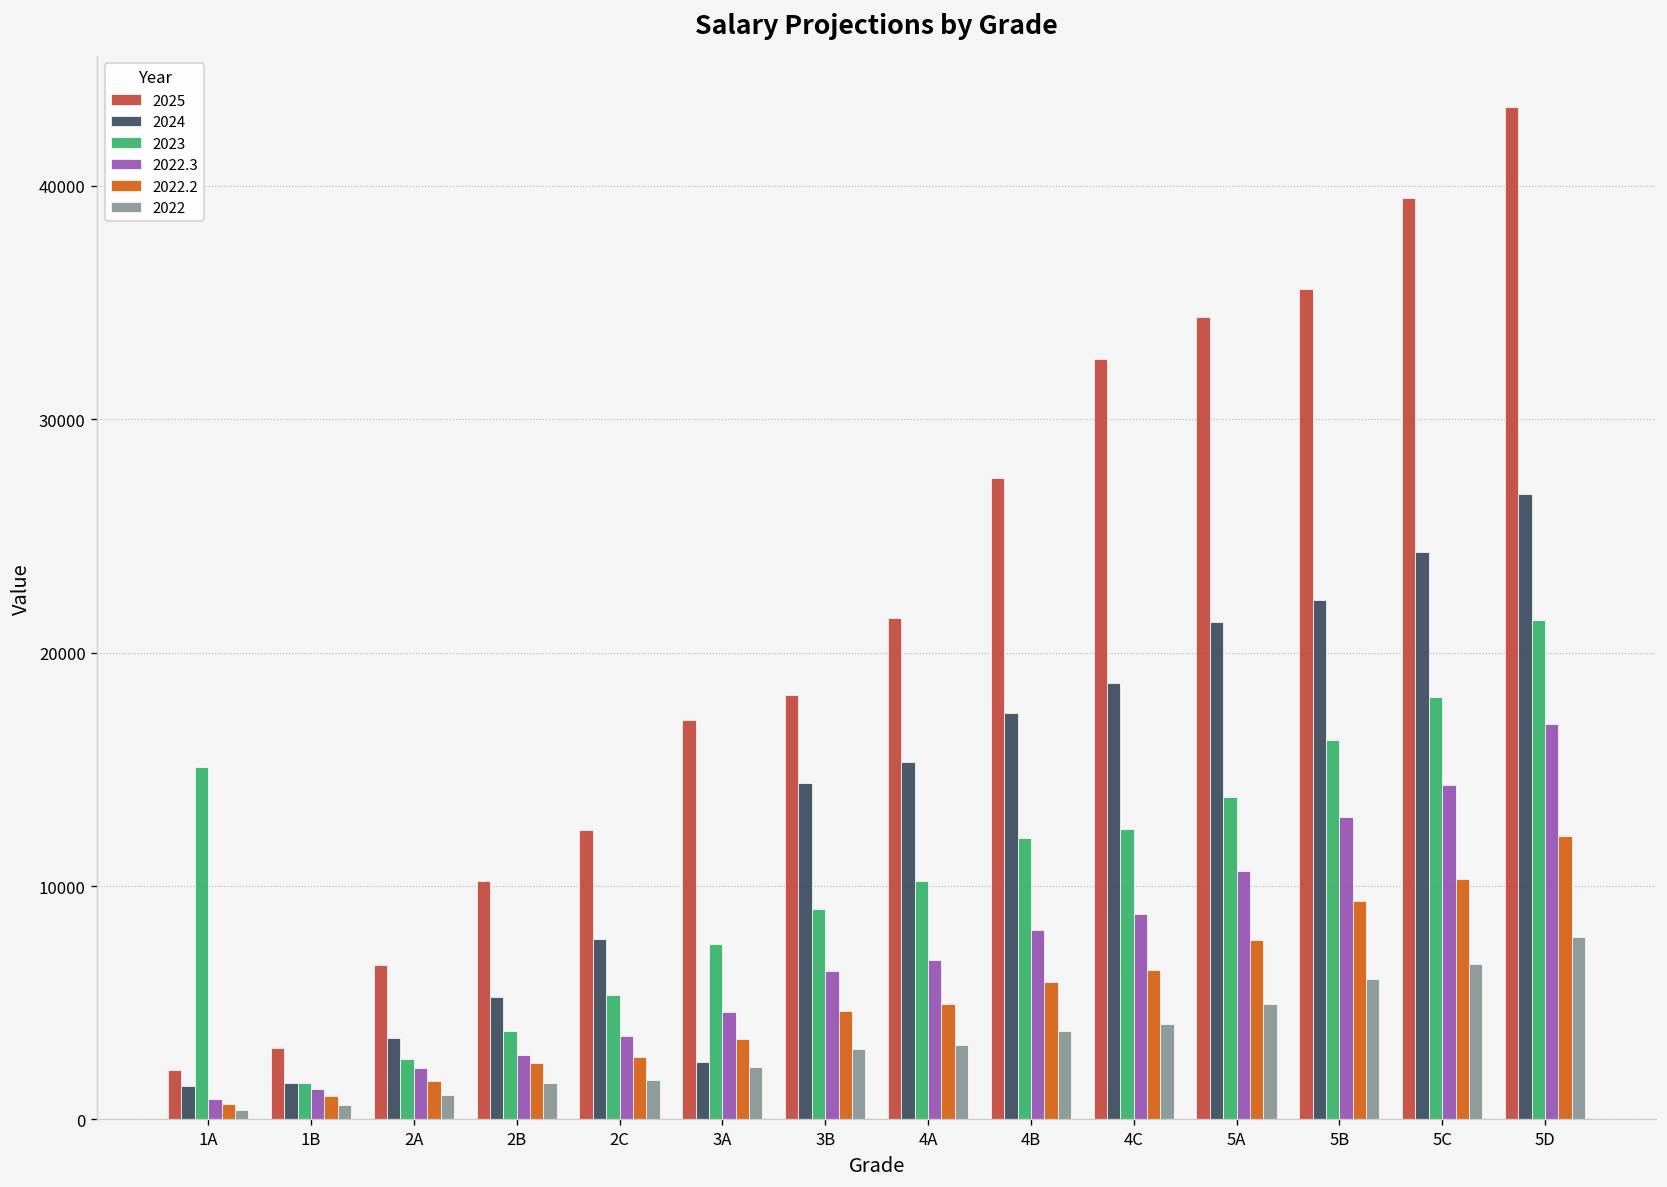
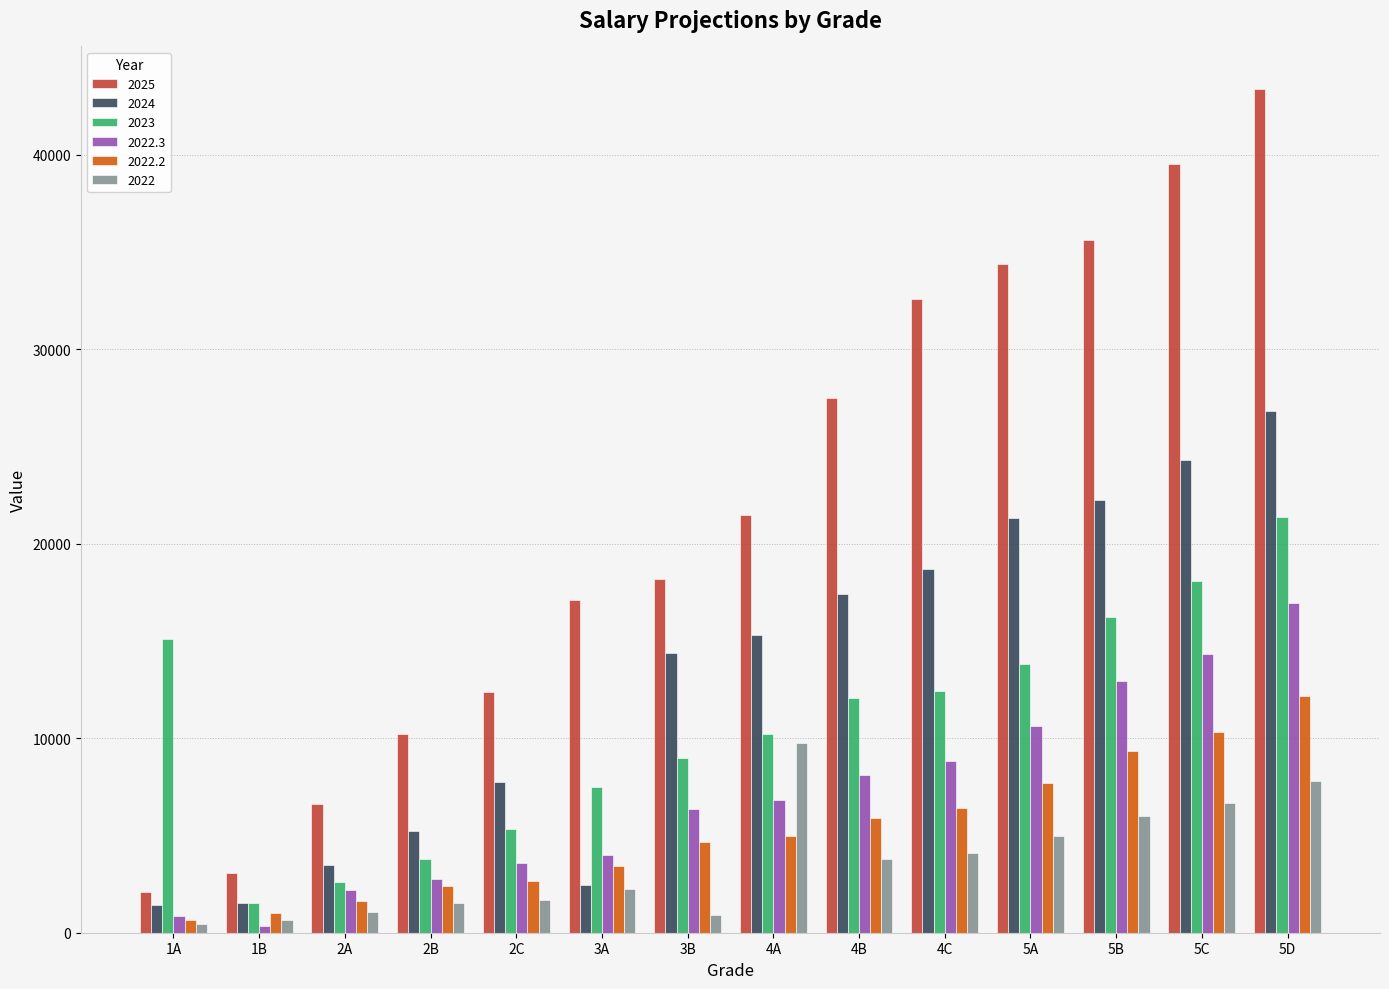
  {
    "2024": {
      "1A": 1500,
      "1B": 1500,
      "2A": 3500,
      "2B": 5300,
      "2C": 7800,
      "3A": 2500,
      "3B": 14400,
      "4A": 15300,
      "4B": 17400,
      "4C": 18700,
      "5A": 21300,
      "5B": 22300,
      "5C": 24300,
      "5D": 26800
    },
    "2023": {
      "1A": 15100,
      "1B": 1600,
      "2A": 2600,
      "2B": 3800,
      "2C": 5400,
      "3A": 7500,
      "3B": 9000,
      "4A": 10200,
      "4B": 12100,
      "4C": 12500,
      "5A": 13800,
      "5B": 16300,
      "5C": 18100,
      "5D": 21400
    },
    "2022.3": {
      "1A": 900,
-     "1B": 1300,
+     "1B": 400,
      "2A": 2200,
      "2B": 2800,
      "2C": 3600,
-     "3A": 4600,
+     "3A": 4000,
      "3B": 6400,
      "4A": 6800,
      "4B": 8100,
      "4C": 8800,
      "5A": 10700,
      "5B": 13000,
      "5C": 14400,
      "5D": 17000
    },
    "2022": {
      "1A": 400,
      "1B": 600,
      "2A": 1100,
      "2B": 1600,
      "2C": 1700,
      "3A": 2300,
-     "3B": 3000,
-     "4A": 3200,
+     "3B": 900,
+     "4A": 9800,
      "4B": 3800,
      "4C": 4100,
      "5A": 5000,
      "5B": 6000,
      "5C": 6700,
      "5D": 7800
    }
  }
